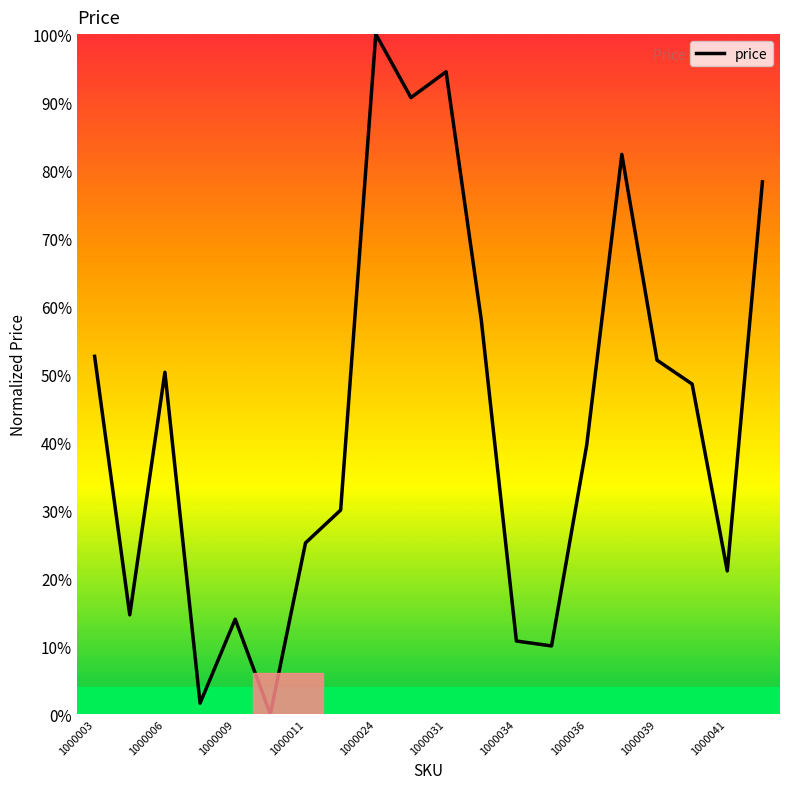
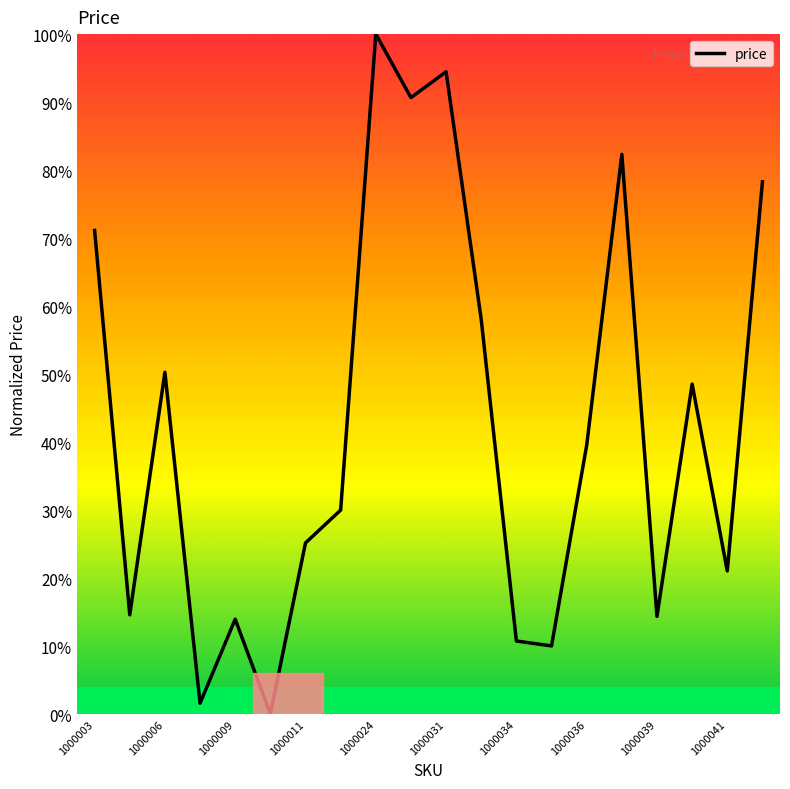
  {
-   "1000003": "53%",
+   "1000003": "71%",
    "1000006": "50%",
    "1000009": "14%",
    "1000011": "25%",
    "1000024": "100%",
    "1000031": "94%",
    "1000034": "11%",
    "1000036": "40%",
-   "1000039": "52%",
+   "1000039": "14%",
    "1000041": "21%"
  }
